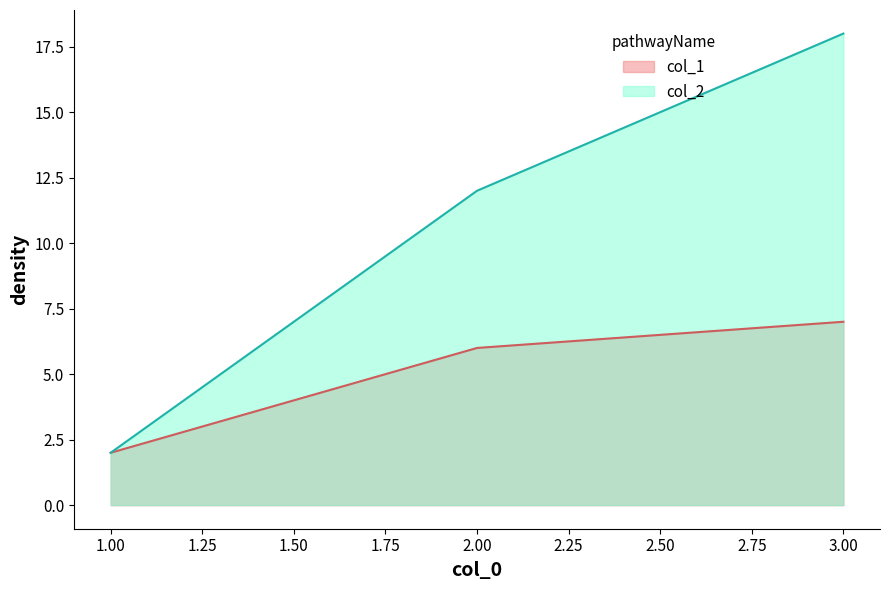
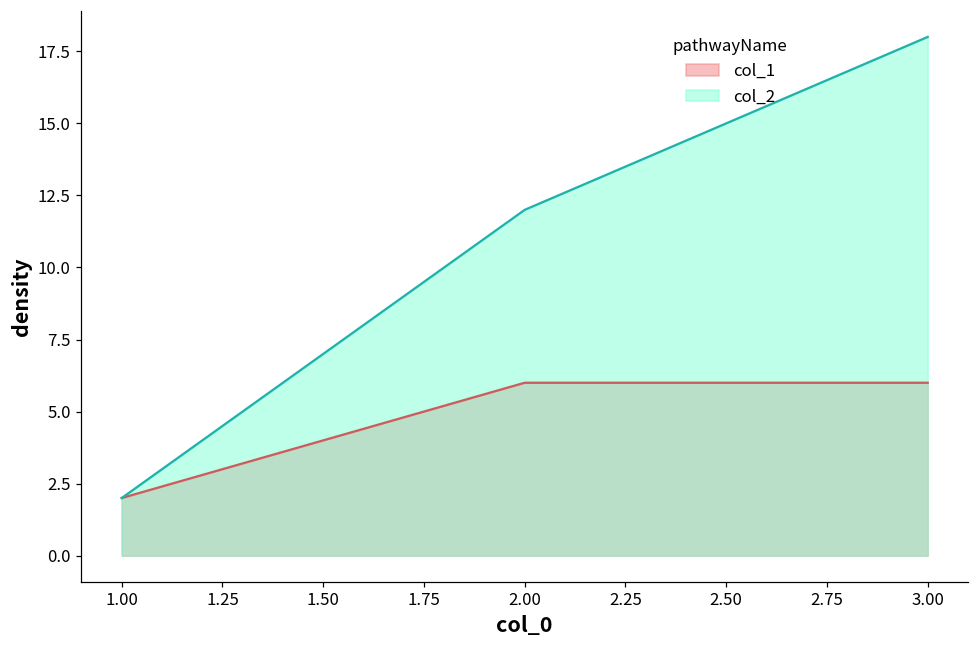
  {
    "col_1": {
      "2.00": 6,
-     "3.00": 7
+     "3.00": 6
    },
    "col_2": {
      "2.00": 12,
      "3.00": 18
    }
  }
